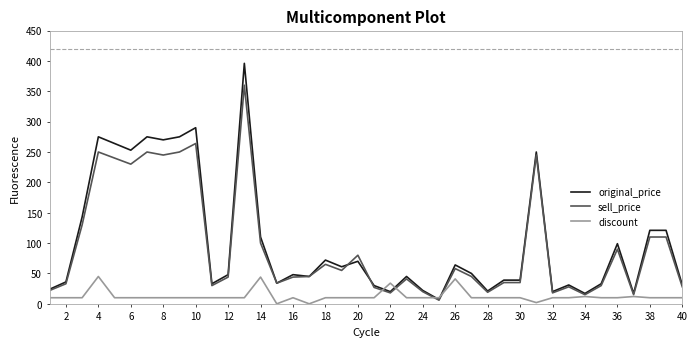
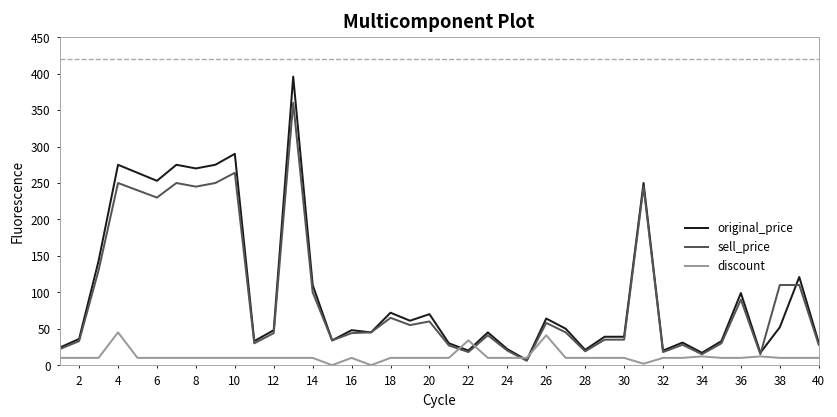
  {
    "original_price": {
      "4": 280,
      "6": 250,
      "8": 270,
      "10": 290,
      "14": 110,
      "18": 70,
      "20": 70,
      "26": 60,
      "36": 100,
-     "38": 120
+     "38": 50
    },
    "sell_price": {
      "4": 250,
      "6": 230,
      "8": 250,
      "10": 260,
      "14": 100,
      "18": 70,
-     "20": 80,
+     "20": 60,
      "26": 60,
      "36": 90,
      "38": 110
    },
    "discount": {
      "2": 10,
      "4": 50,
      "6": 10,
      "8": 10,
      "10": 10,
      "12": 10,
-     "14": 40,
+     "14": 10,
      "16": 10,
      "18": 10,
      "20": 10,
      "22": 30,
      "24": 10,
      "26": 40,
      "28": 10,
      "30": 10,
      "32": 10,
      "36": 10,
      "38": 10,
      "40": 10
    }
  }
